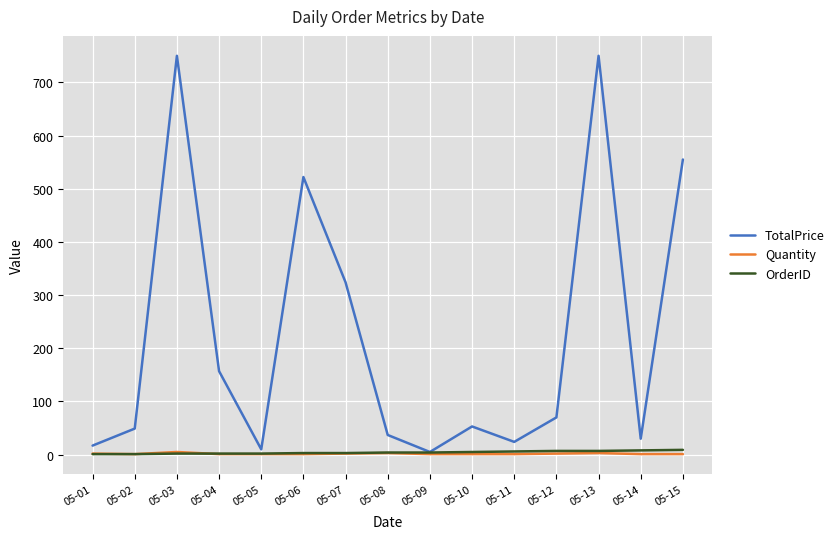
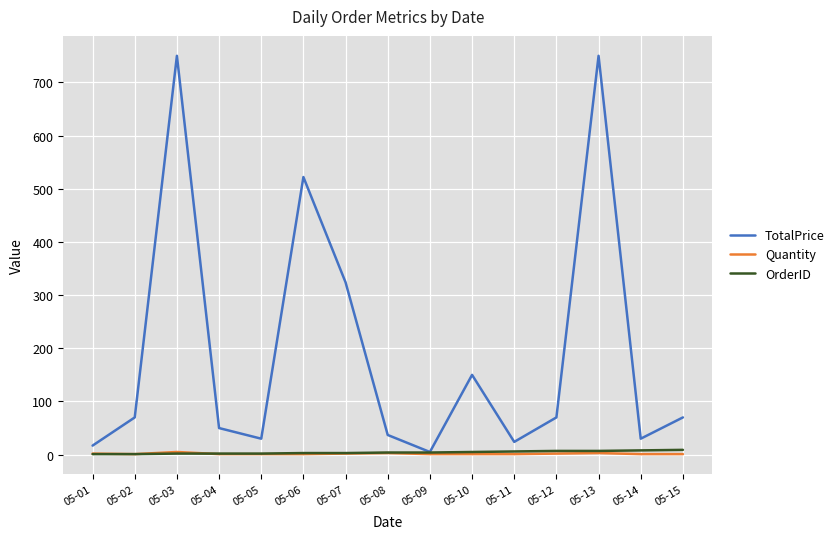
  {
    "TotalPrice": {
      "05-01": 20,
-     "05-02": 50,
+     "05-02": 70,
      "05-03": 750,
-     "05-04": 160,
-     "05-05": 10,
+     "05-04": 50,
+     "05-05": 30,
      "05-06": 520,
      "05-07": 320,
      "05-08": 40,
-     "05-10": 50,
+     "05-10": 150,
      "05-11": 20,
      "05-12": 70,
      "05-13": 750,
      "05-14": 30,
-     "05-15": 560
+     "05-15": 70
    },
    "Quantity": {
      "05-11": 0,
      "05-12": 0,
      "05-14": 0,
      "05-15": 0
    },
    "OrderID": {
      "05-11": 10,
      "05-12": 10,
      "05-14": 10,
      "05-15": 10
    }
  }
